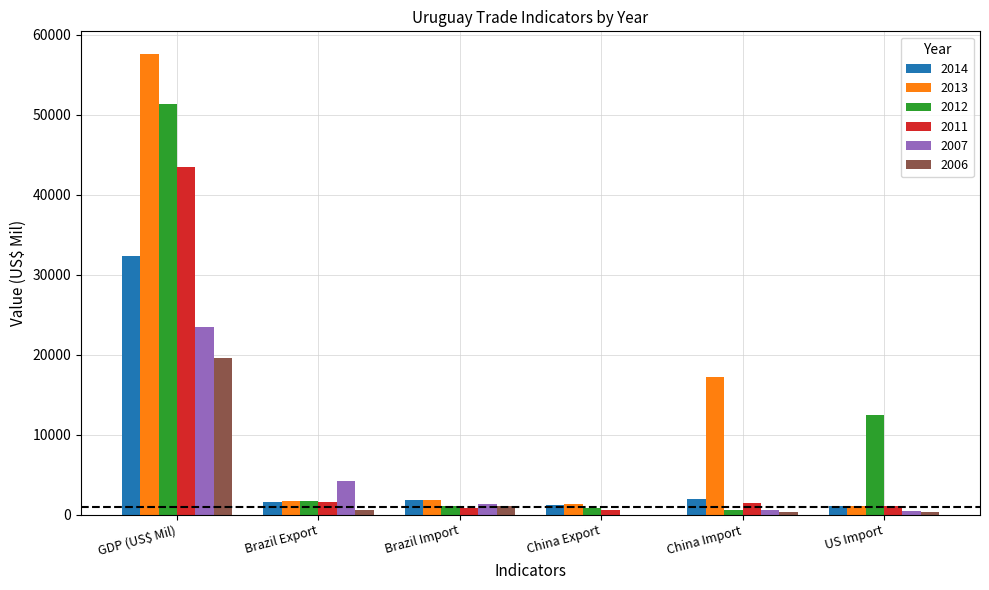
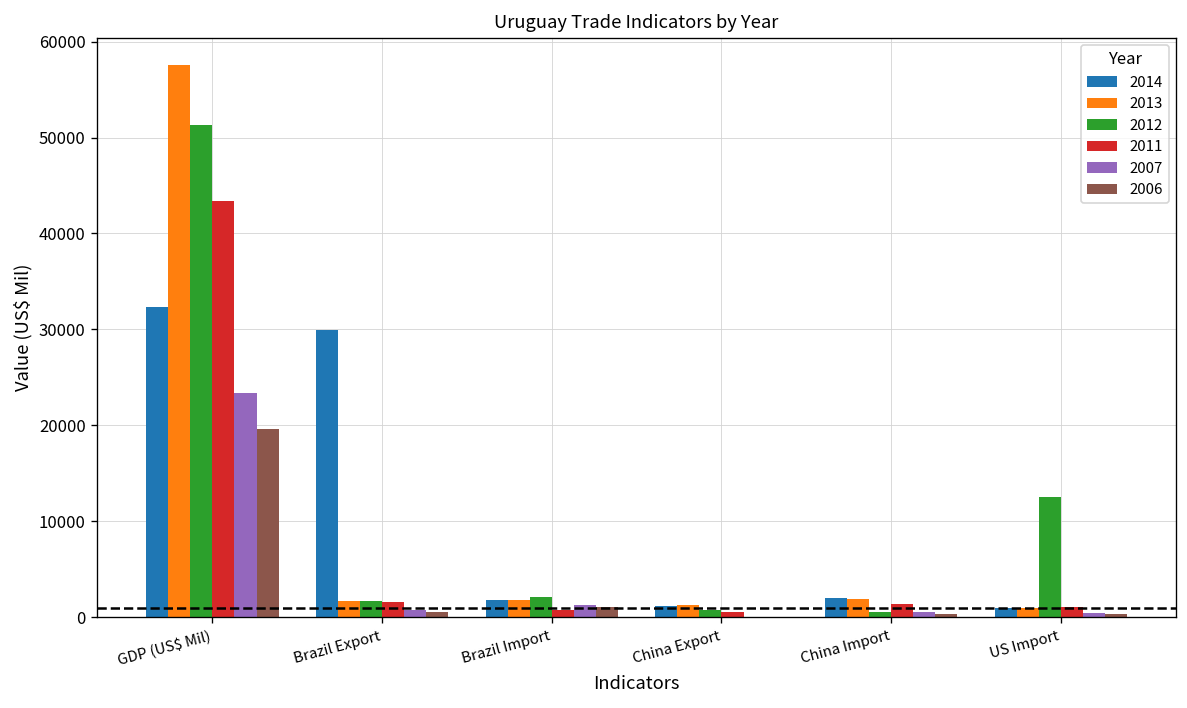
  {
    "2014": {
      "GDP (US$ Mil)": 32000,
-     "Brazil Export": 2000,
+     "Brazil Export": 30000,
      "Brazil Import": 2000,
      "China Export": 1000,
      "China Import": 2000,
      "US Import": 1000
    },
    "2013": {
      "GDP (US$ Mil)": 58000,
      "Brazil Export": 2000,
      "Brazil Import": 2000,
      "China Export": 1000,
-     "China Import": 17000,
+     "China Import": 2000,
      "US Import": 1000
    },
    "2012": {
      "GDP (US$ Mil)": 51000,
      "Brazil Export": 2000,
-     "Brazil Import": 1000,
+     "Brazil Import": 2000,
      "China Export": 1000,
      "China Import": 1000,
      "US Import": 12000
    },
    "2011": {
      "GDP (US$ Mil)": 43000,
      "Brazil Export": 2000,
      "Brazil Import": 1000,
      "China Export": 1000,
      "China Import": 1000,
      "US Import": 1000
    },
    "2007": {
      "GDP (US$ Mil)": 23000,
-     "Brazil Export": 4000,
+     "Brazil Export": 1000,
      "Brazil Import": 1000,
      "China Export": 0,
      "China Import": 1000,
      "US Import": 0
    },
    "2006": {
      "GDP (US$ Mil)": 20000,
      "Brazil Export": 1000,
      "Brazil Import": 1000,
      "China Export": 0,
      "China Import": 0,
      "US Import": 0
    }
  }
